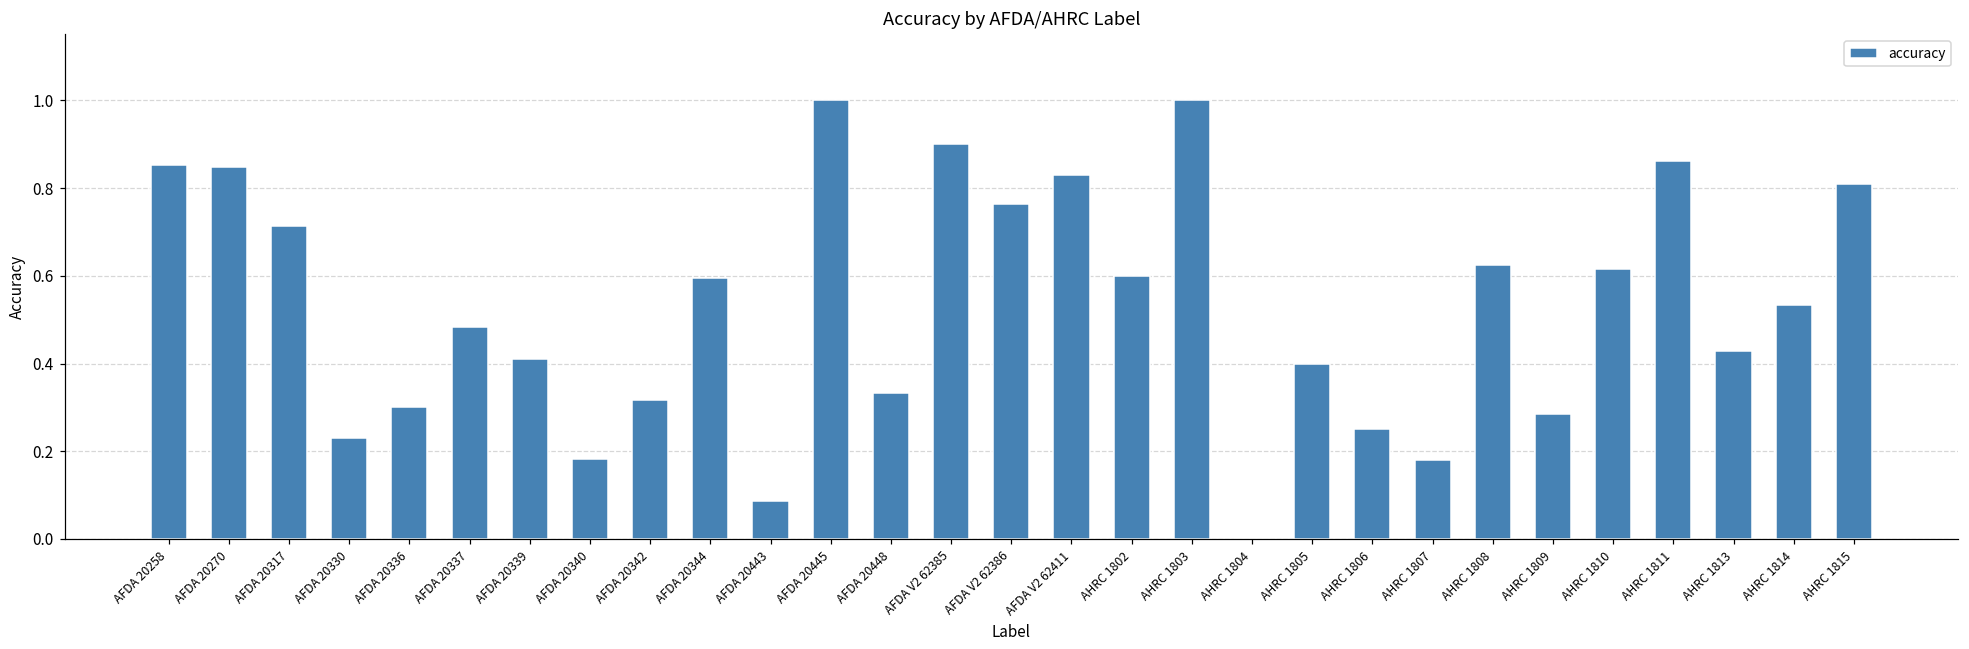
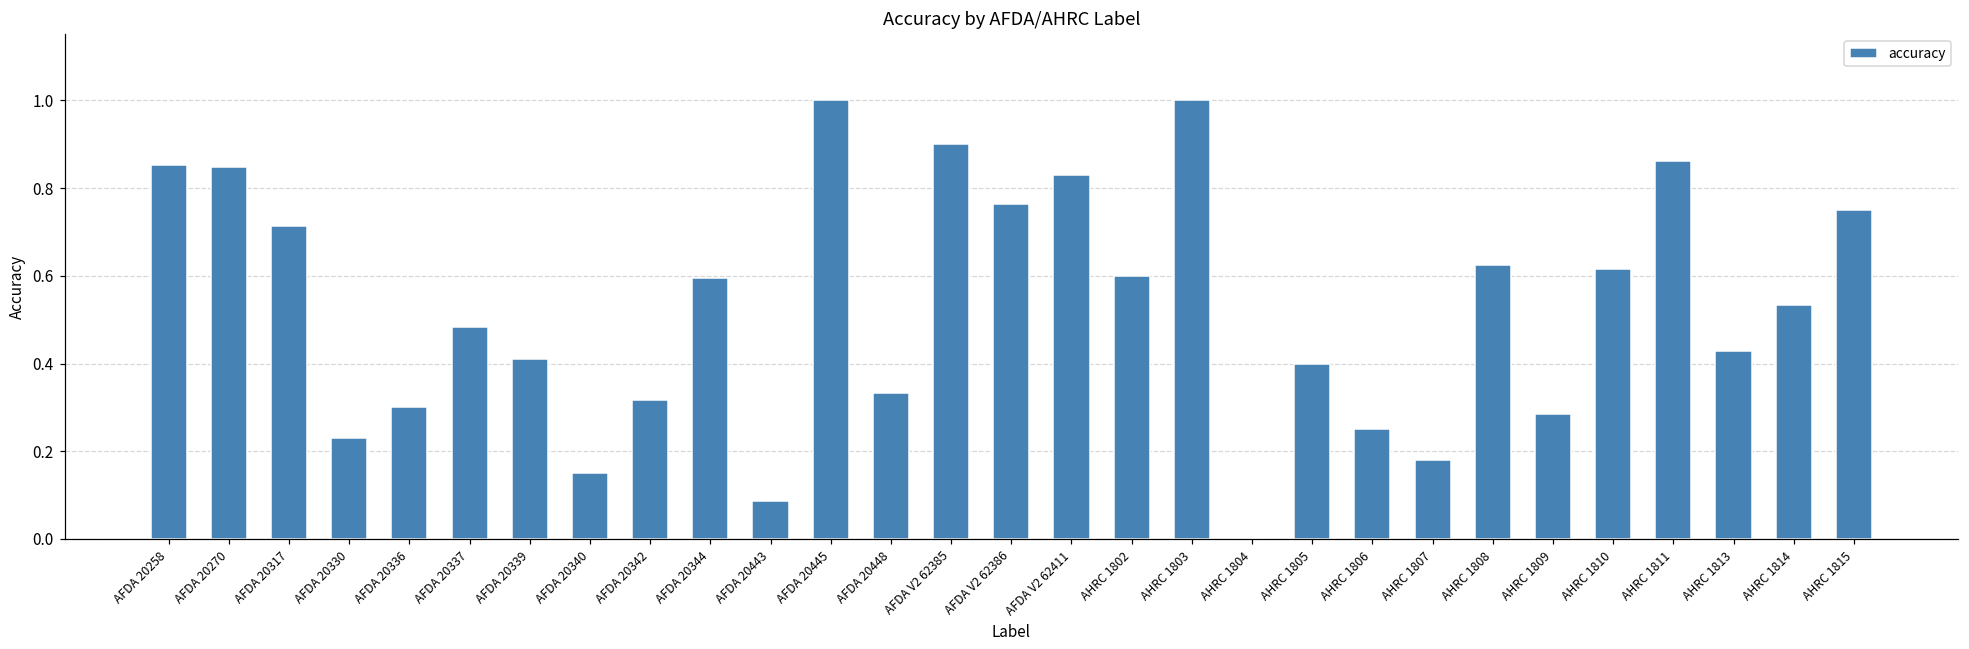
  {
    "AFDA 20258": 0.85,
    "AFDA 20270": 0.85,
    "AFDA 20317": 0.71,
    "AFDA 20330": 0.23,
    "AFDA 20336": 0.30,
    "AFDA 20337": 0.48,
    "AFDA 20339": 0.41,
-   "AFDA 20340": 0.18,
+   "AFDA 20340": 0.15,
    "AFDA 20342": 0.32,
    "AFDA 20344": 0.59,
    "AFDA 20443": 0.09,
    "AFDA 20445": 1.00,
    "AFDA 20448": 0.33,
    "AFDA V2 62385": 0.90,
    "AFDA V2 62386": 0.76,
    "AFDA V2 62411": 0.83,
    "AHRC 1802": 0.60,
    "AHRC 1803": 1.00,
    "AHRC 1804": 0.00,
    "AHRC 1805": 0.40,
    "AHRC 1806": 0.25,
    "AHRC 1807": 0.18,
    "AHRC 1808": 0.63,
    "AHRC 1809": 0.29,
    "AHRC 1810": 0.62,
    "AHRC 1811": 0.86,
    "AHRC 1813": 0.43,
    "AHRC 1814": 0.53,
-   "AHRC 1815": 0.81
+   "AHRC 1815": 0.75
  }
